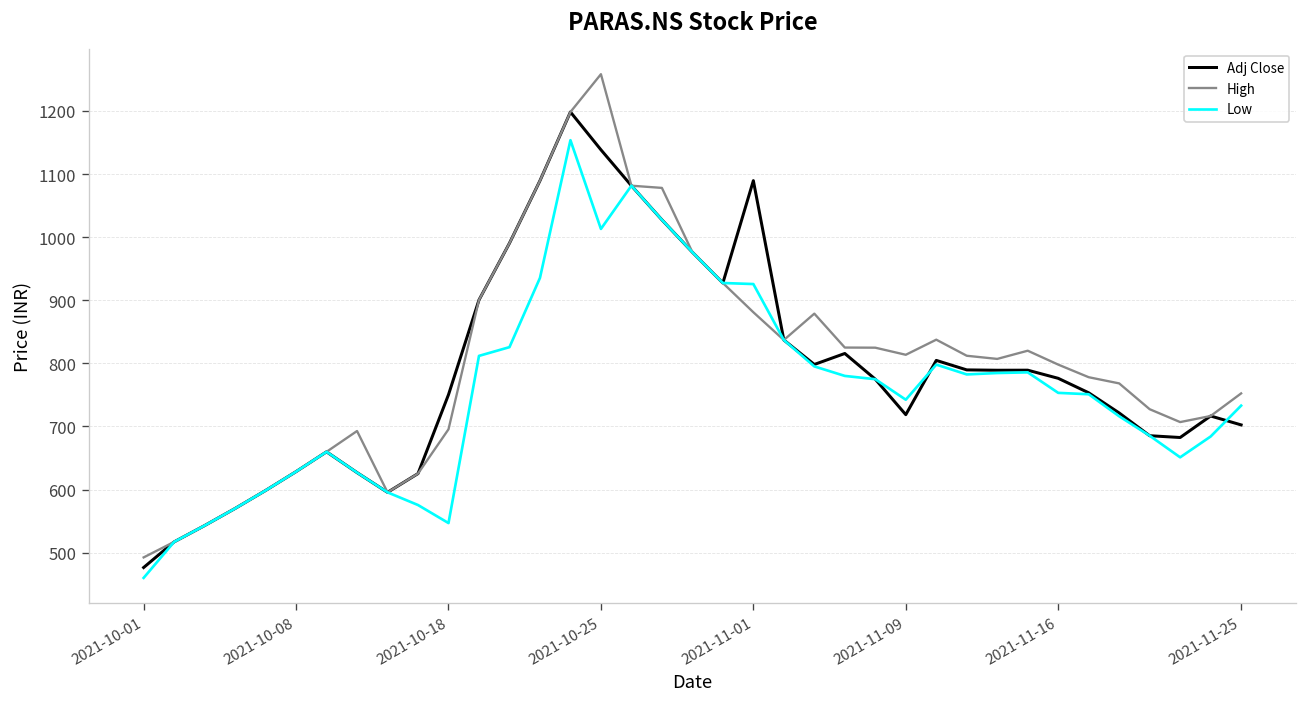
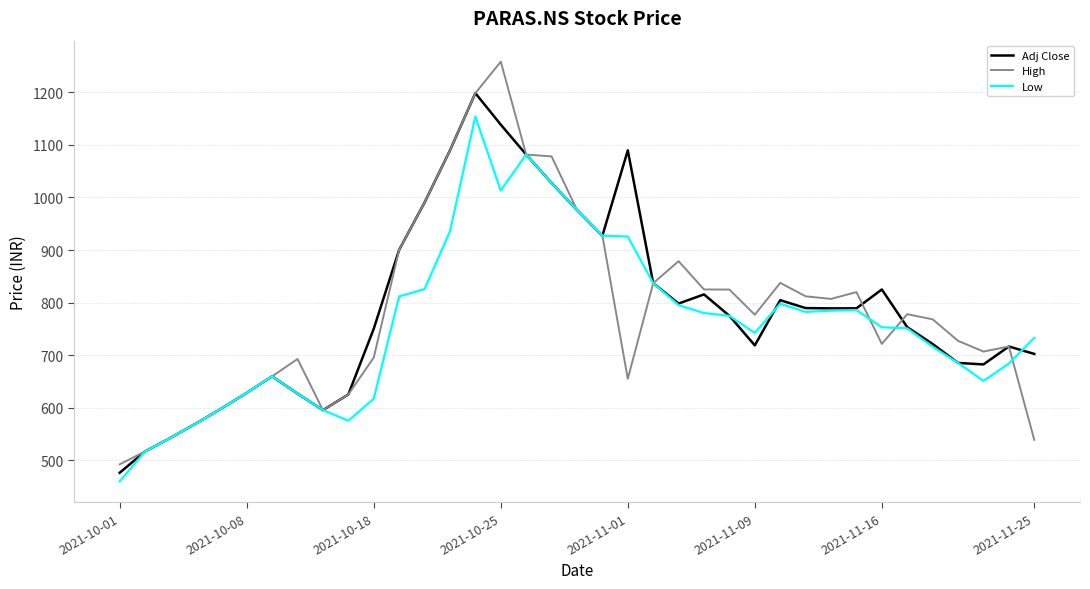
  {
    "Adj Close": {
      "2021-10-01": 480,
      "2021-10-18": 750,
      "2021-10-25": 1140,
      "2021-11-01": 1090,
      "2021-11-09": 720,
-     "2021-11-16": 780,
+     "2021-11-16": 820,
      "2021-11-25": 700
    },
    "High": {
      "2021-10-01": 490,
      "2021-10-18": 700,
      "2021-10-25": 1260,
-     "2021-11-01": 880,
-     "2021-11-09": 810,
-     "2021-11-16": 800,
-     "2021-11-25": 750
+     "2021-11-01": 660,
+     "2021-11-09": 780,
+     "2021-11-16": 720,
+     "2021-11-25": 540
    },
    "Low": {
      "2021-10-01": 460,
-     "2021-10-18": 550,
+     "2021-10-18": 620,
      "2021-10-25": 1010,
      "2021-11-01": 930,
      "2021-11-09": 740,
      "2021-11-16": 750,
      "2021-11-25": 730
    }
  }
